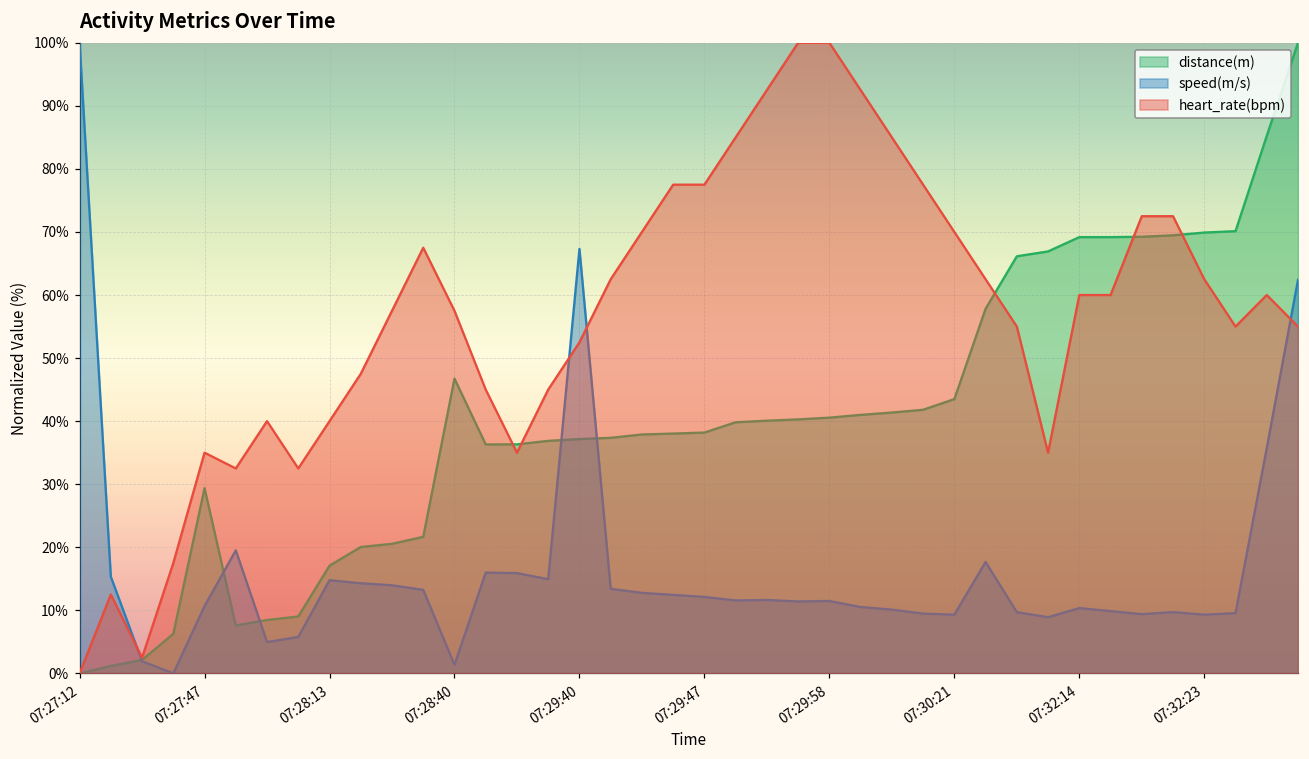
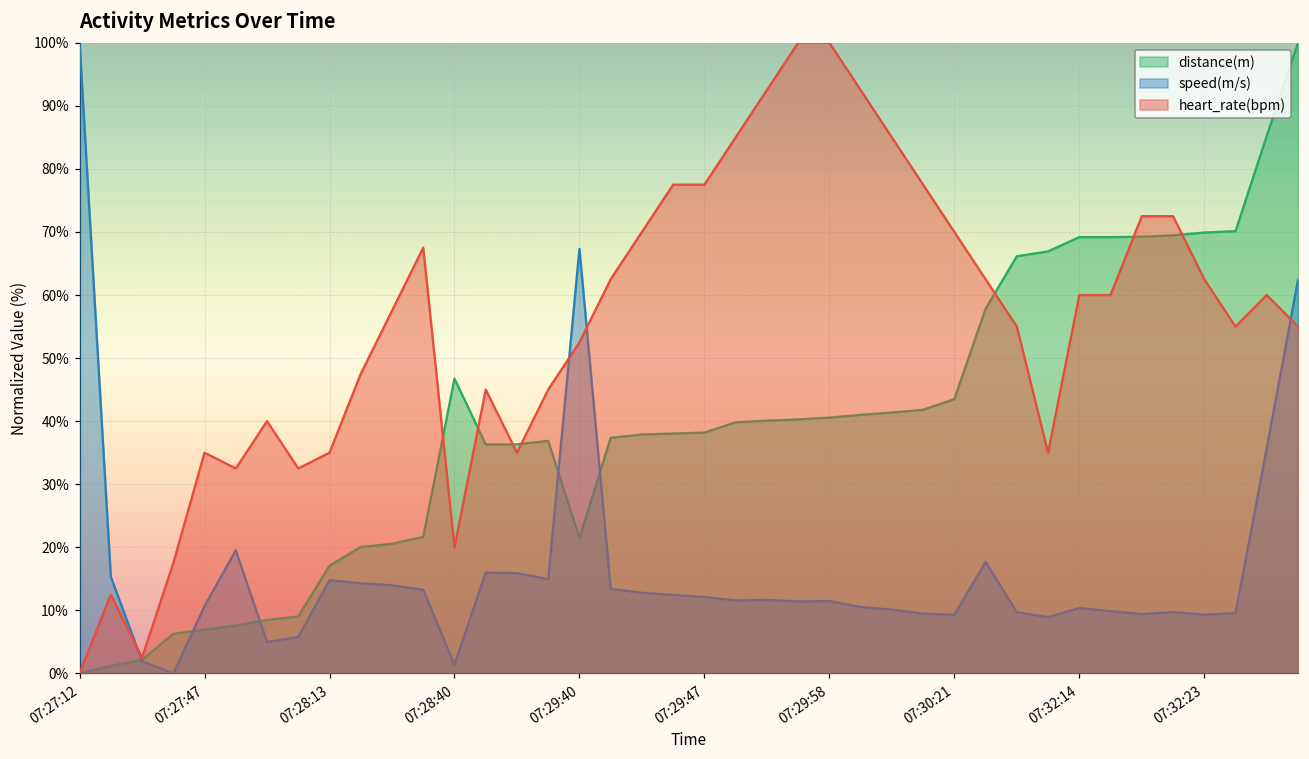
  {
    "distance(m)": {
-     "07:27:47": "29%",
+     "07:27:47": "7%",
      "07:28:13": "17%",
      "07:28:40": "47%",
-     "07:29:40": "37%",
+     "07:29:40": "21%",
      "07:29:47": "38%",
      "07:29:58": "41%",
      "07:30:21": "43%",
      "07:32:14": "69%",
      "07:32:23": "70%"
    },
    "speed(m/s)": {
      "07:27:12": "100%",
      "07:27:47": "11%",
      "07:28:13": "15%",
      "07:28:40": "1%",
      "07:29:40": "67%",
      "07:29:47": "12%",
      "07:29:58": "11%",
      "07:30:21": "9%",
      "07:32:14": "10%",
      "07:32:23": "9%"
    },
    "heart_rate(bpm)": {
      "07:27:47": "35%",
-     "07:28:13": "40%",
-     "07:28:40": "57%",
+     "07:28:13": "35%",
+     "07:28:40": "20%",
      "07:29:40": "53%",
      "07:29:47": "78%",
      "07:29:58": "100%",
      "07:30:21": "70%",
      "07:32:14": "60%",
      "07:32:23": "63%"
    }
  }
